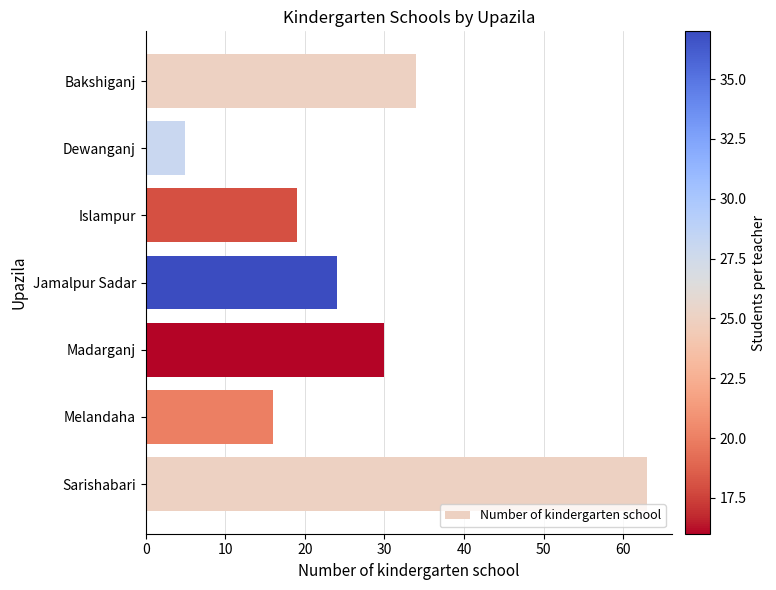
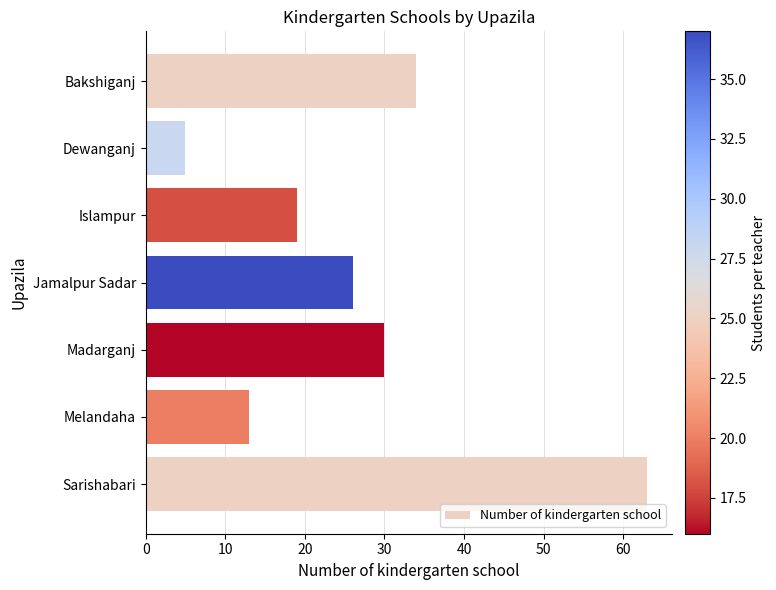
  {
    "Bakshiganj": 34,
    "Dewanganj": 5,
    "Islampur": 19,
-   "Jamalpur Sadar": 24,
+   "Jamalpur Sadar": 26,
    "Madarganj": 30,
-   "Melandaha": 16,
+   "Melandaha": 13,
    "Sarishabari": 63
  }
